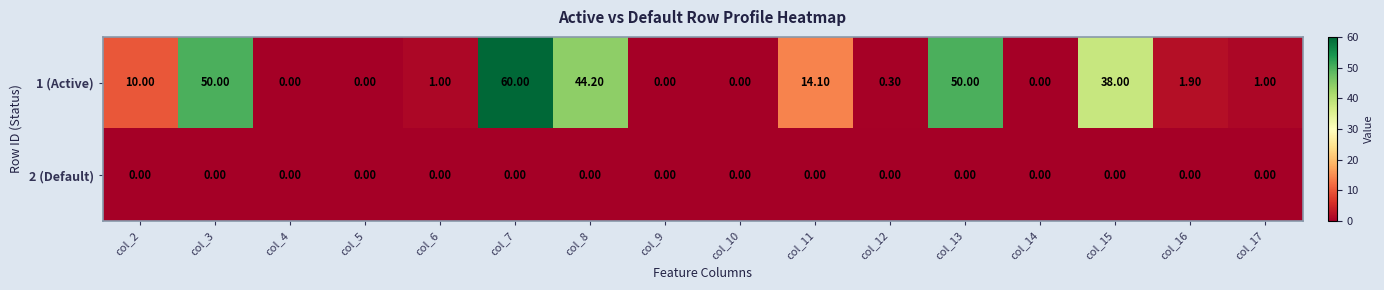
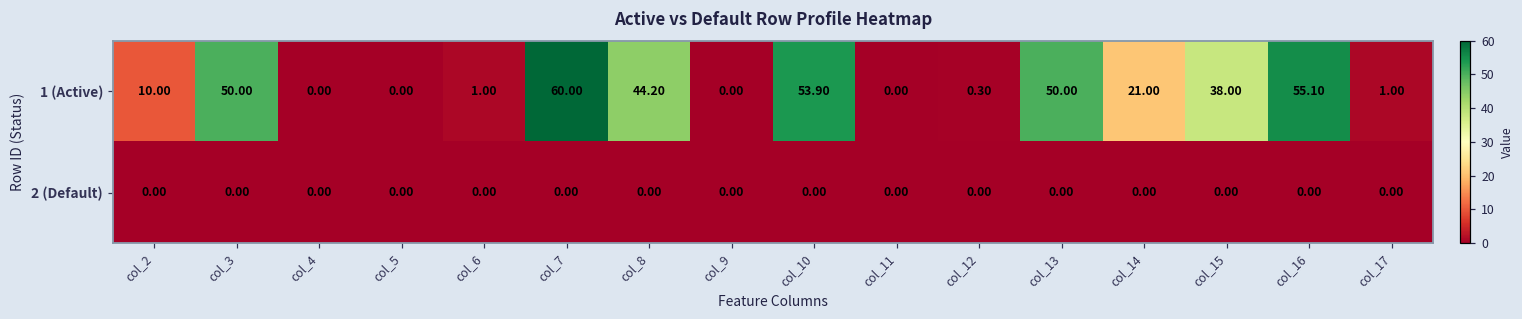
  {
    "1 (Active)": {
      "col_2": 10.00,
      "col_3": 50.00,
      "col_4": 0.00,
      "col_5": 0.00,
      "col_6": 1.00,
      "col_7": 60.00,
      "col_8": 44.20,
      "col_9": 0.00,
-     "col_10": 0.00,
-     "col_11": 14.10,
+     "col_10": 53.90,
+     "col_11": 0.00,
      "col_12": 0.30,
      "col_13": 50.00,
-     "col_14": 0.00,
+     "col_14": 21.00,
      "col_15": 38.00,
-     "col_16": 1.90,
+     "col_16": 55.10,
      "col_17": 1.00
    },
    "2 (Default)": {
      "col_2": 0.00,
      "col_3": 0.00,
      "col_4": 0.00,
      "col_5": 0.00,
      "col_6": 0.00,
      "col_7": 0.00,
      "col_8": 0.00,
      "col_9": 0.00,
      "col_10": 0.00,
      "col_11": 0.00,
      "col_12": 0.00,
      "col_13": 0.00,
      "col_14": 0.00,
      "col_15": 0.00,
      "col_16": 0.00,
      "col_17": 0.00
    }
  }
